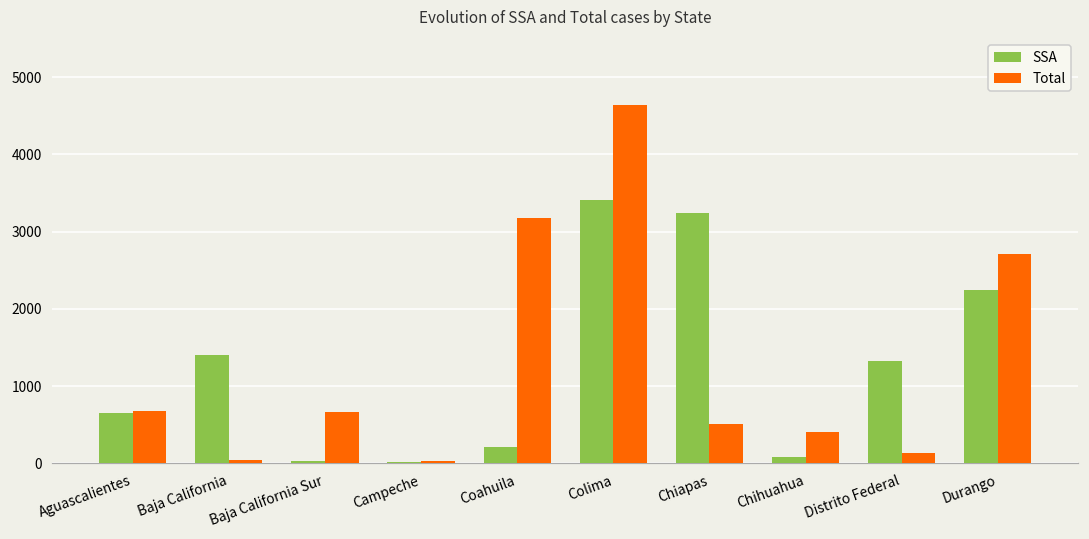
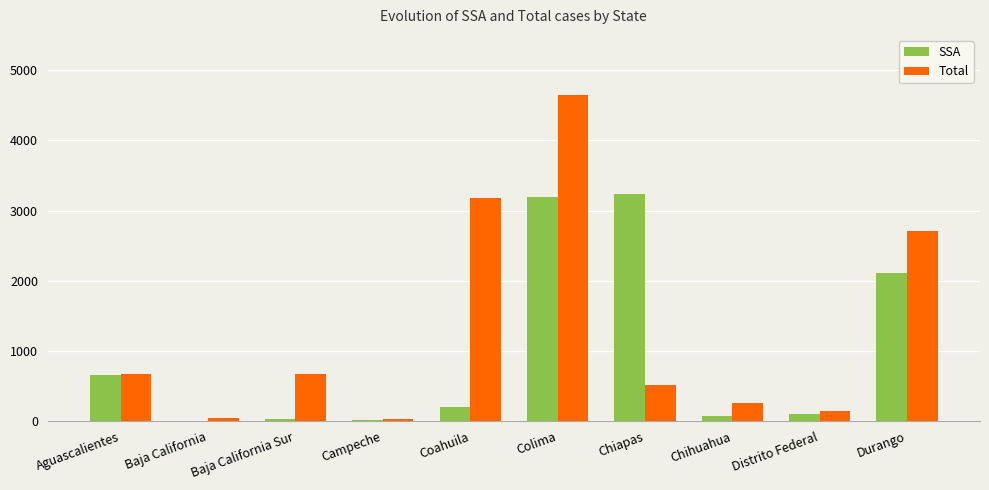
  {
    "SSA": {
      "Aguascalientes": 700,
-     "Baja California": 1400,
+     "Baja California": 0,
      "Coahuila": 200,
-     "Colima": 3400,
+     "Colima": 3200,
      "Chiapas": 3200,
      "Chihuahua": 100,
-     "Distrito Federal": 1300,
-     "Durango": 2200
+     "Distrito Federal": 100,
+     "Durango": 2100
    },
    "Total": {
      "Aguascalientes": 700,
      "Baja California": 0,
      "Baja California Sur": 700,
      "Coahuila": 3200,
      "Colima": 4600,
      "Chiapas": 500,
-     "Chihuahua": 400,
+     "Chihuahua": 300,
      "Distrito Federal": 100,
      "Durango": 2700
    }
  }
